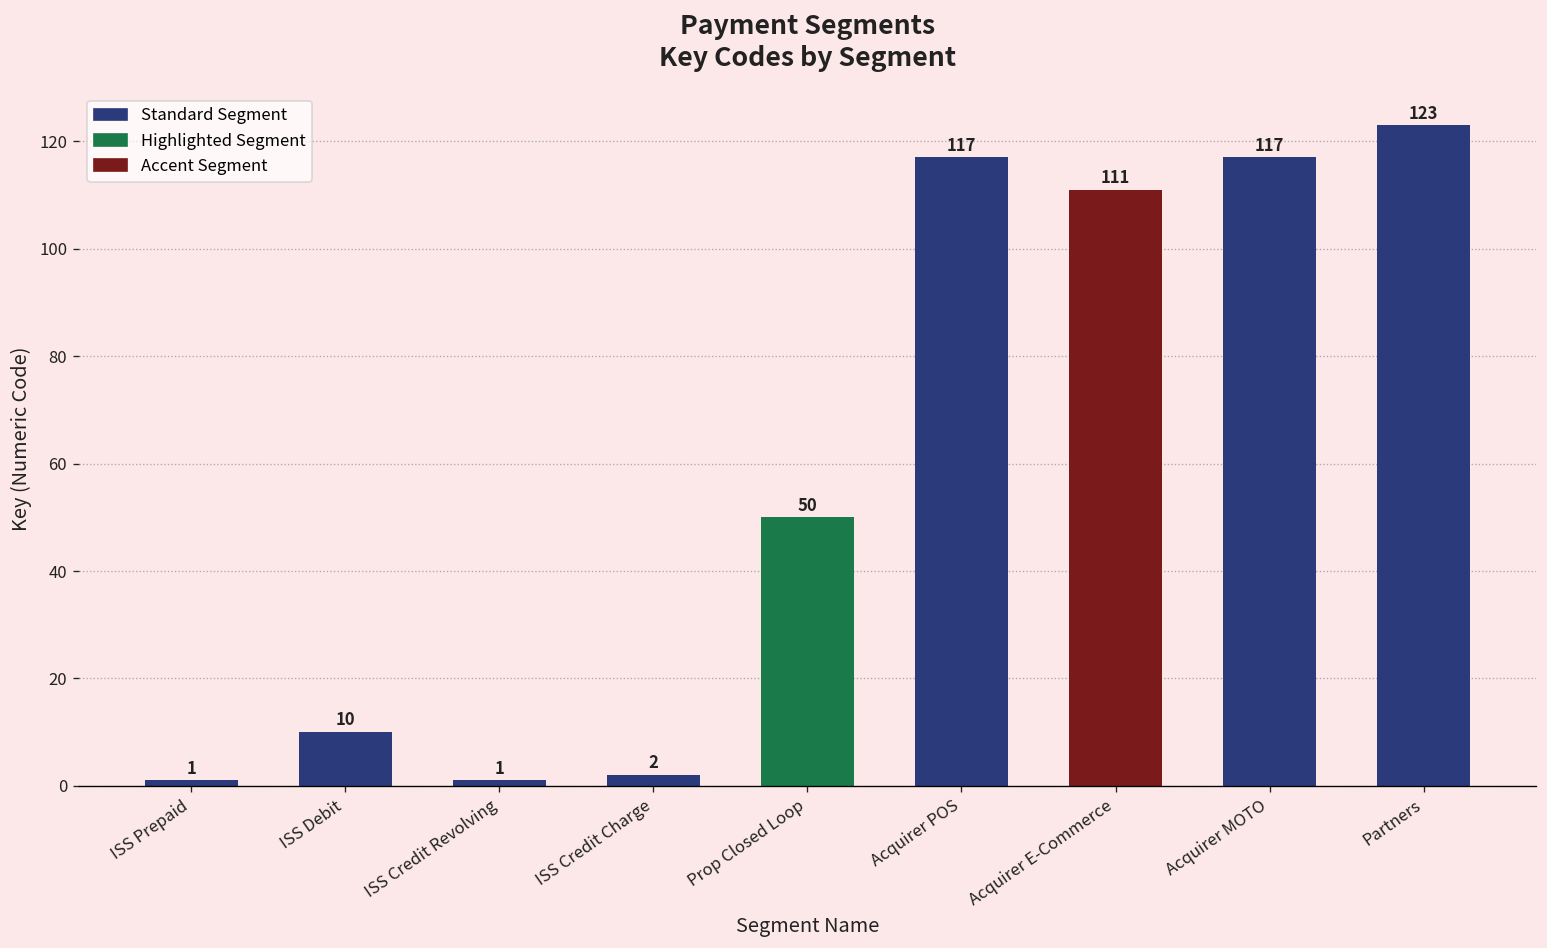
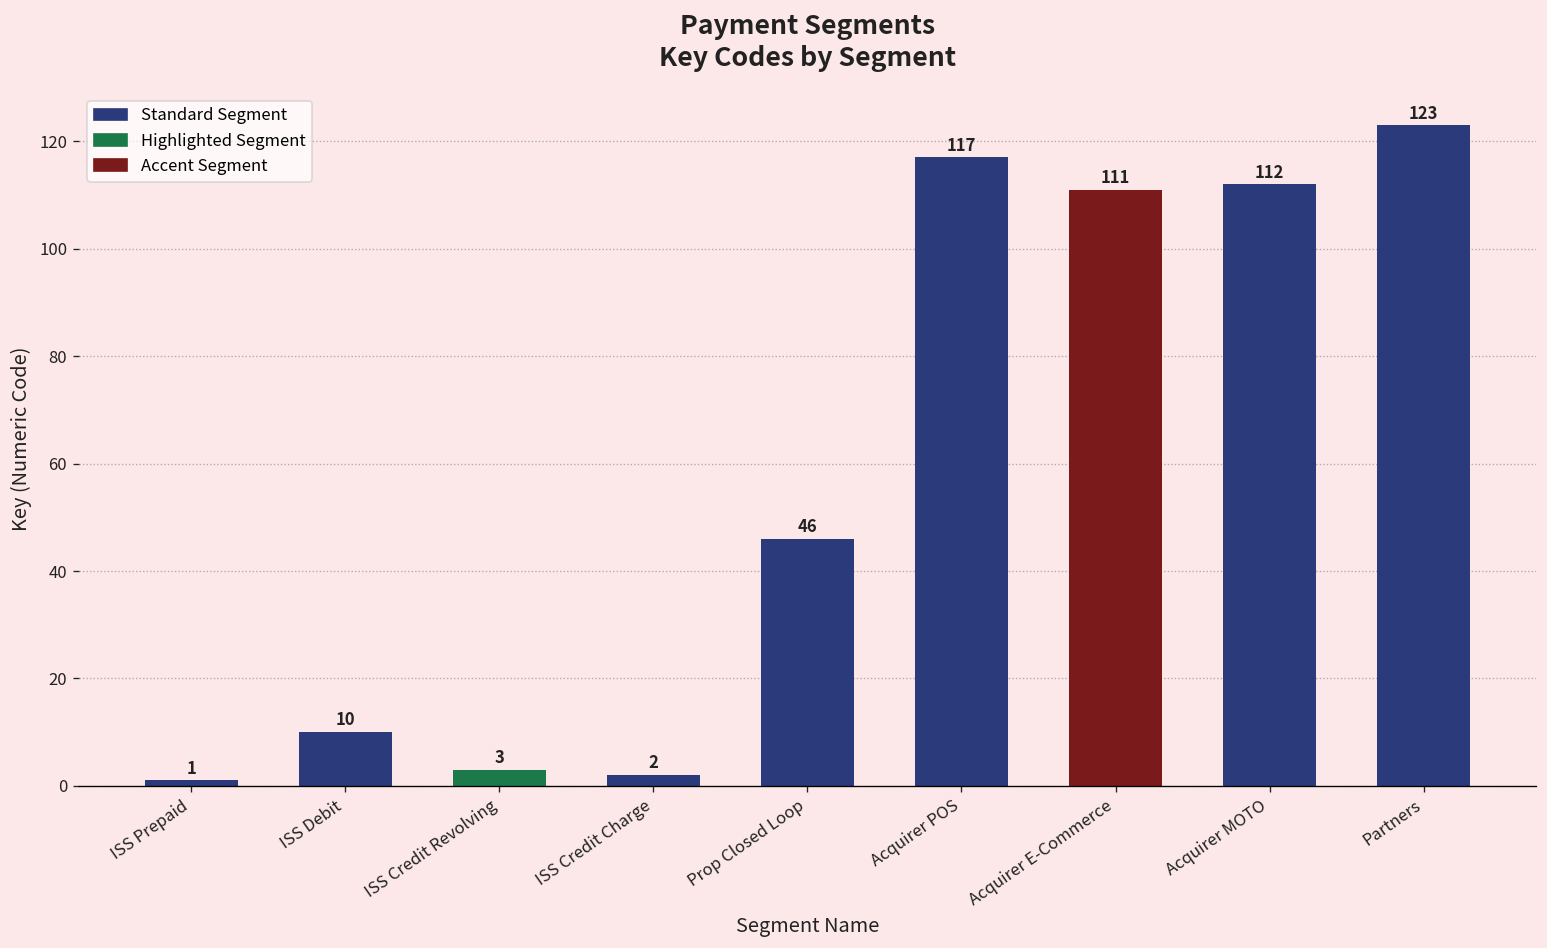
  {
    "ISS Prepaid": 1,
    "ISS Debit": 10,
-   "ISS Credit Revolving": 1,
+   "ISS Credit Revolving": 3,
    "ISS Credit Charge": 2,
-   "Prop Closed Loop": 50,
+   "Prop Closed Loop": 46,
    "Acquirer POS": 117,
    "Acquirer E-Commerce": 111,
-   "Acquirer MOTO": 117,
+   "Acquirer MOTO": 112,
    "Partners": 123
  }
